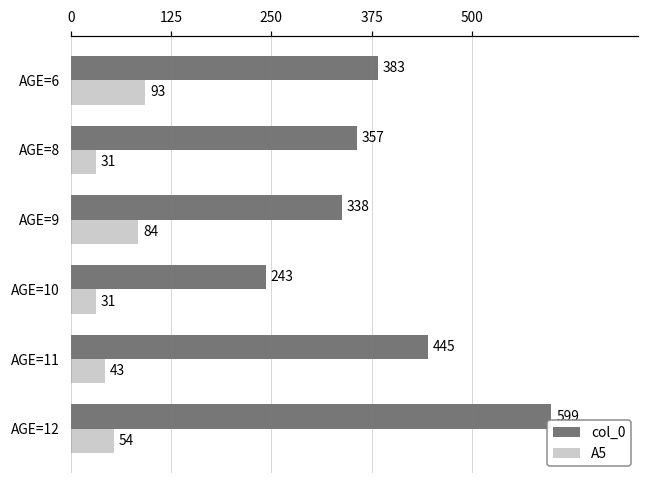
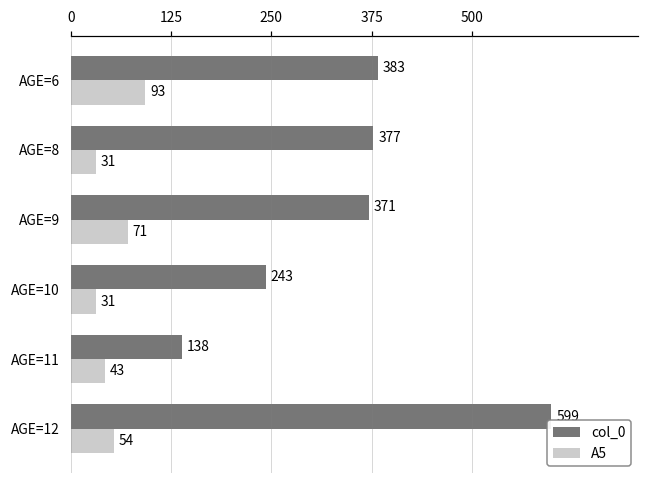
  {
    "col_0": {
      "AGE=6": 383,
-     "AGE=8": 357,
-     "AGE=9": 338,
+     "AGE=8": 377,
+     "AGE=9": 371,
      "AGE=10": 243,
-     "AGE=11": 445
+     "AGE=11": 138
    },
    "A5": {
      "AGE=6": 93,
      "AGE=8": 31,
-     "AGE=9": 84,
+     "AGE=9": 71,
      "AGE=10": 31,
      "AGE=11": 43,
      "AGE=12": 54
    }
  }
